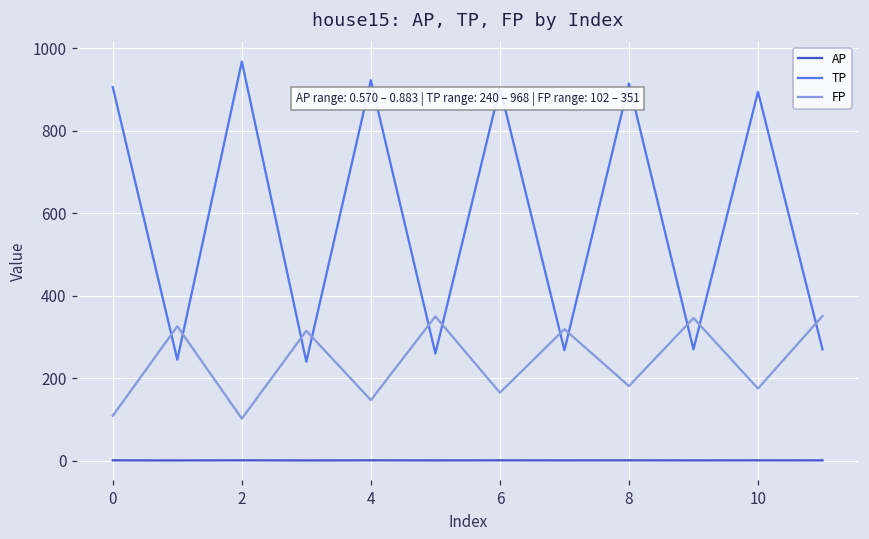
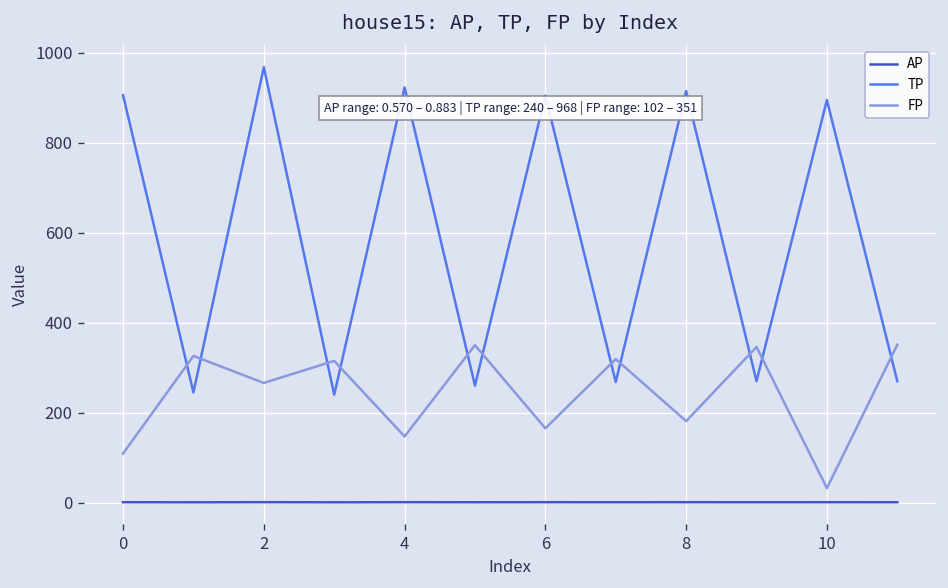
  {
    "FP": {
      "0": 110,
-     "2": 100,
+     "2": 270,
      "4": 150,
      "6": 170,
      "8": 180,
-     "10": 180
+     "10": 30
    }
  }
